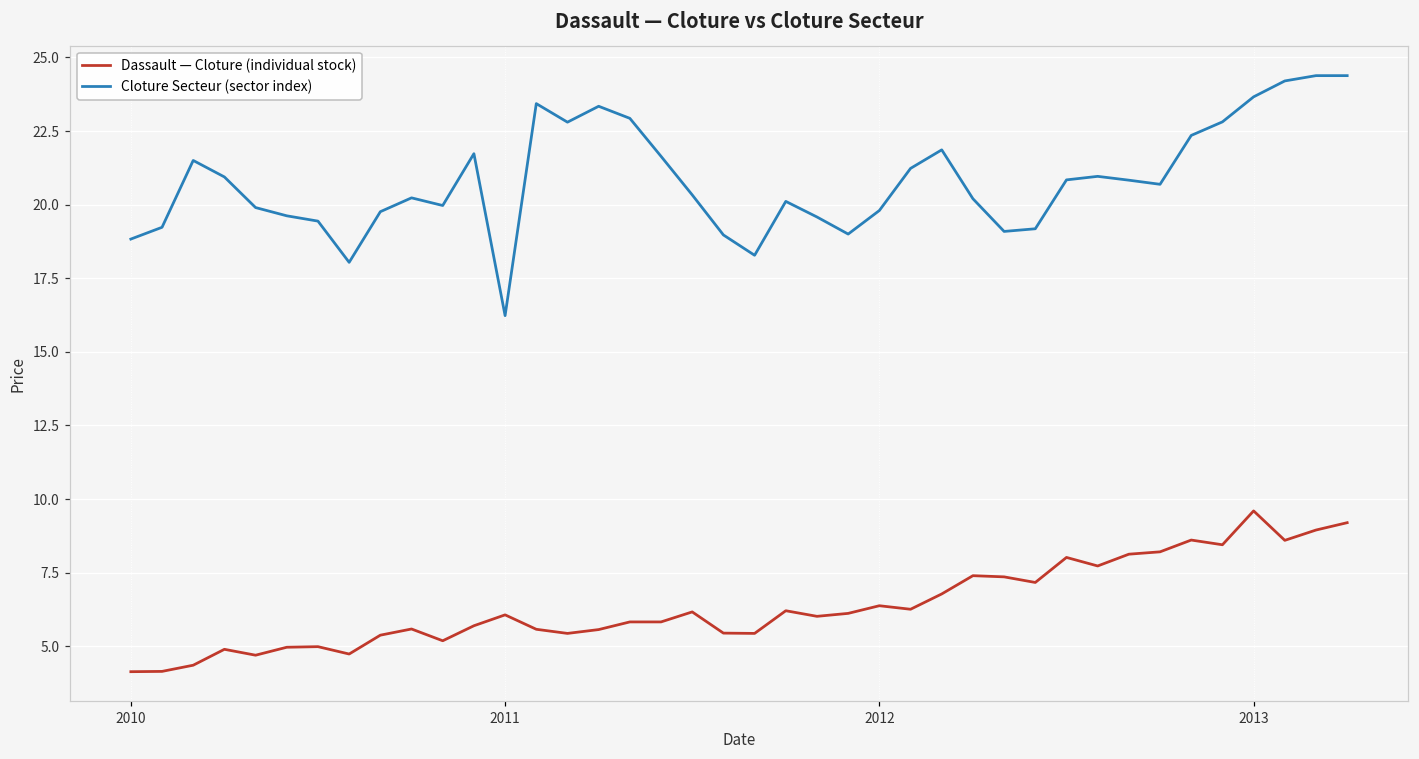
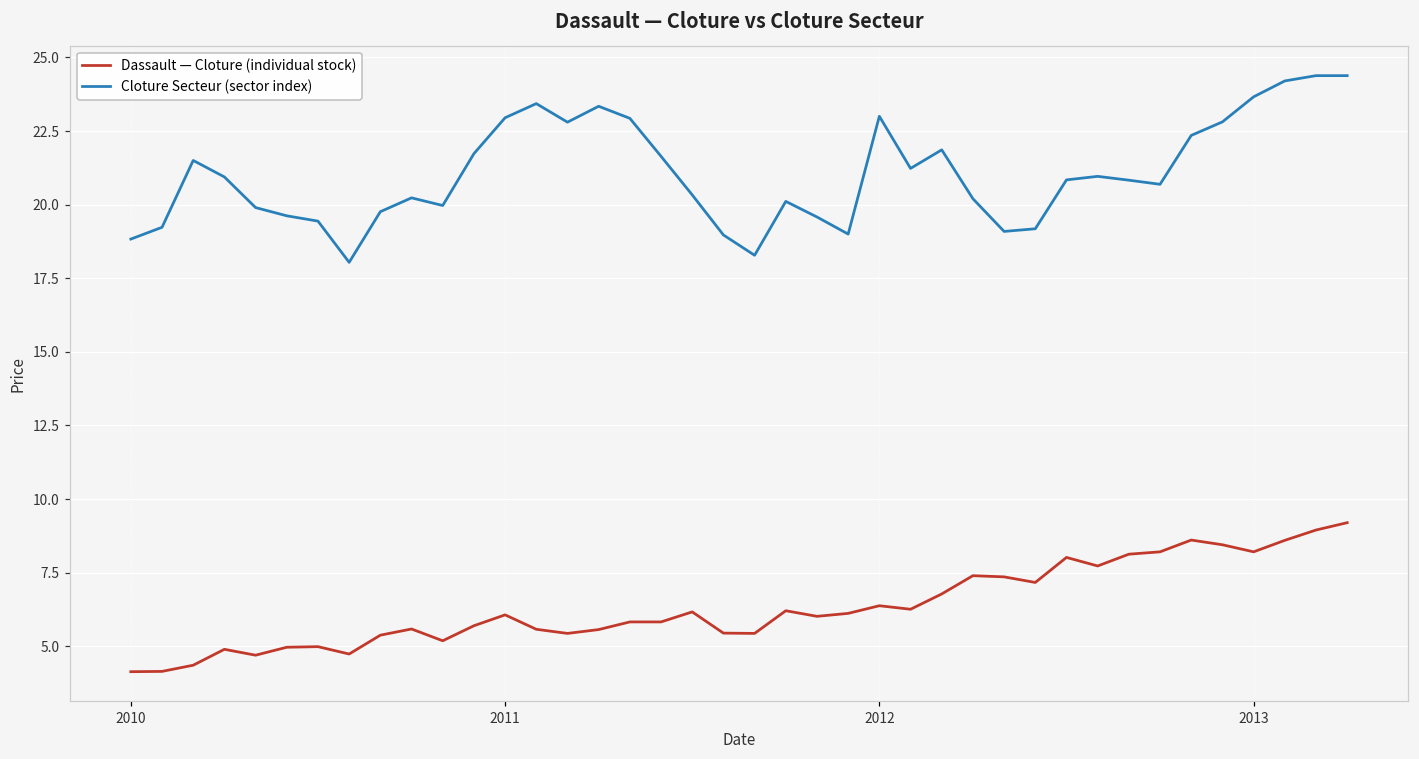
  {
    "Dassault — Cloture (individual stock)": {
      "2010": 4.1,
      "2011": 6.1,
      "2012": 6.4,
-     "2013": 9.6
+     "2013": 8.2
    },
    "Cloture Secteur (sector index)": {
      "2010": 18.8,
-     "2011": 16.2,
-     "2012": 19.8,
+     "2011": 23.0,
+     "2012": 23.0,
      "2013": 23.7
    }
  }
